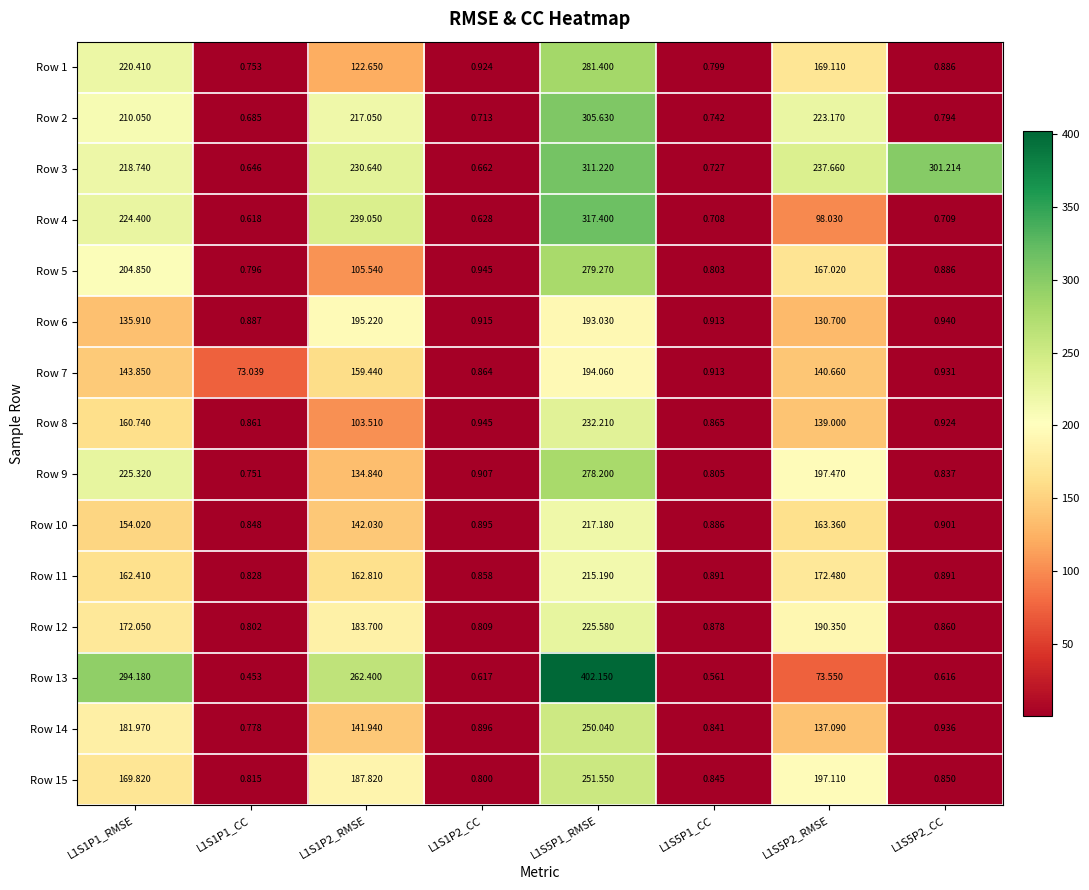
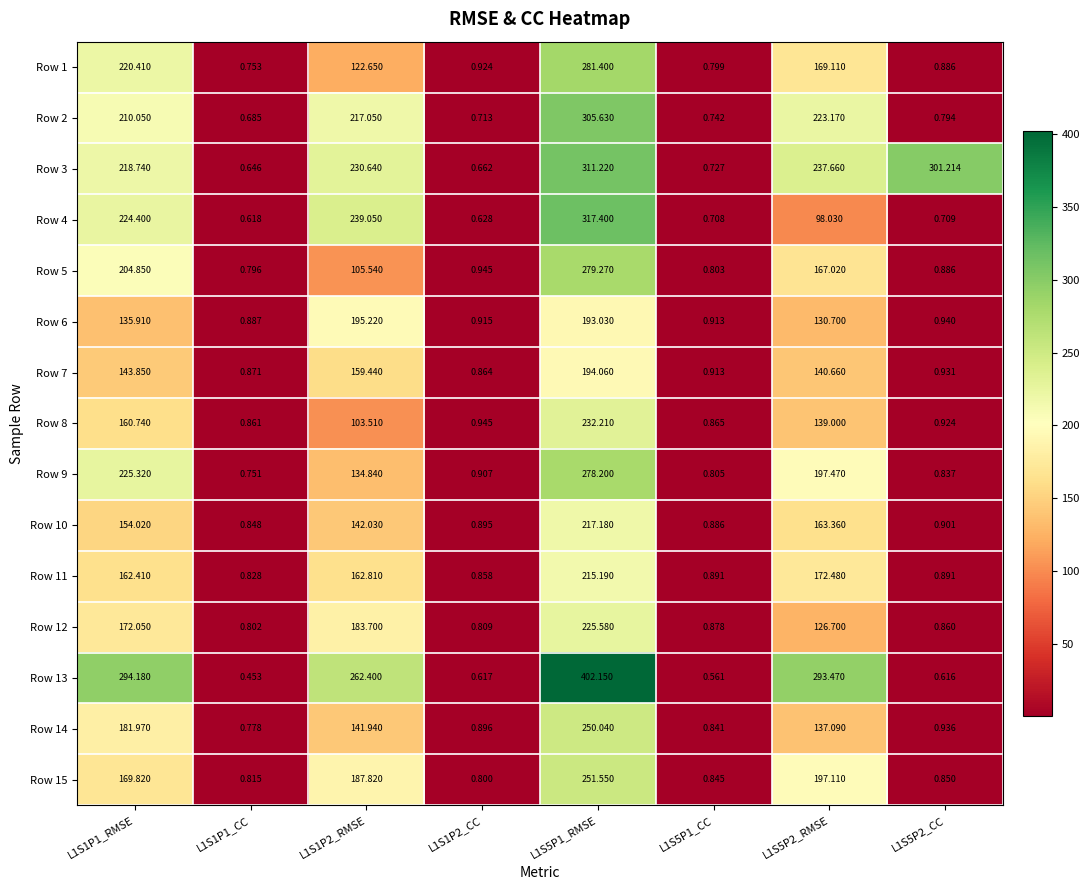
  {
    "Row 1": {
      "L1S1P1_RMSE": 220.410,
      "L1S1P1_CC": 0.753,
      "L1S1P2_RMSE": 122.650,
      "L1S1P2_CC": 0.924,
      "L1S5P1_RMSE": 281.400,
      "L1S5P1_CC": 0.799,
      "L1S5P2_RMSE": 169.110,
      "L1S5P2_CC": 0.886
    },
    "Row 2": {
      "L1S1P1_RMSE": 210.050,
      "L1S1P1_CC": 0.685,
      "L1S1P2_RMSE": 217.050,
      "L1S1P2_CC": 0.713,
      "L1S5P1_RMSE": 305.630,
      "L1S5P1_CC": 0.742,
      "L1S5P2_RMSE": 223.170,
      "L1S5P2_CC": 0.794
    },
    "Row 3": {
      "L1S1P1_RMSE": 218.740,
      "L1S1P1_CC": 0.646,
      "L1S1P2_RMSE": 230.640,
      "L1S1P2_CC": 0.662,
      "L1S5P1_RMSE": 311.220,
      "L1S5P1_CC": 0.727,
      "L1S5P2_RMSE": 237.660,
      "L1S5P2_CC": 301.214
    },
    "Row 4": {
      "L1S1P1_RMSE": 224.400,
      "L1S1P1_CC": 0.618,
      "L1S1P2_RMSE": 239.050,
      "L1S1P2_CC": 0.628,
      "L1S5P1_RMSE": 317.400,
      "L1S5P1_CC": 0.708,
      "L1S5P2_RMSE": 98.030,
      "L1S5P2_CC": 0.709
    },
    "Row 5": {
      "L1S1P1_RMSE": 204.850,
      "L1S1P1_CC": 0.796,
      "L1S1P2_RMSE": 105.540,
      "L1S1P2_CC": 0.945,
      "L1S5P1_RMSE": 279.270,
      "L1S5P1_CC": 0.803,
      "L1S5P2_RMSE": 167.020,
      "L1S5P2_CC": 0.886
    },
    "Row 6": {
      "L1S1P1_RMSE": 135.910,
      "L1S1P1_CC": 0.887,
      "L1S1P2_RMSE": 195.220,
      "L1S1P2_CC": 0.915,
      "L1S5P1_RMSE": 193.030,
      "L1S5P1_CC": 0.913,
      "L1S5P2_RMSE": 130.700,
      "L1S5P2_CC": 0.940
    },
    "Row 7": {
      "L1S1P1_RMSE": 143.850,
-     "L1S1P1_CC": 73.039,
+     "L1S1P1_CC": 0.871,
      "L1S1P2_RMSE": 159.440,
      "L1S1P2_CC": 0.864,
      "L1S5P1_RMSE": 194.060,
      "L1S5P1_CC": 0.913,
      "L1S5P2_RMSE": 140.660,
      "L1S5P2_CC": 0.931
    },
    "Row 8": {
      "L1S1P1_RMSE": 160.740,
      "L1S1P1_CC": 0.861,
      "L1S1P2_RMSE": 103.510,
      "L1S1P2_CC": 0.945,
      "L1S5P1_RMSE": 232.210,
      "L1S5P1_CC": 0.865,
      "L1S5P2_RMSE": 139.000,
      "L1S5P2_CC": 0.924
    },
    "Row 9": {
      "L1S1P1_RMSE": 225.320,
      "L1S1P1_CC": 0.751,
      "L1S1P2_RMSE": 134.840,
      "L1S1P2_CC": 0.907,
      "L1S5P1_RMSE": 278.200,
      "L1S5P1_CC": 0.805,
      "L1S5P2_RMSE": 197.470,
      "L1S5P2_CC": 0.837
    },
    "Row 10": {
      "L1S1P1_RMSE": 154.020,
      "L1S1P1_CC": 0.848,
      "L1S1P2_RMSE": 142.030,
      "L1S1P2_CC": 0.895,
      "L1S5P1_RMSE": 217.180,
      "L1S5P1_CC": 0.886,
      "L1S5P2_RMSE": 163.360,
      "L1S5P2_CC": 0.901
    },
    "Row 11": {
      "L1S1P1_RMSE": 162.410,
      "L1S1P1_CC": 0.828,
      "L1S1P2_RMSE": 162.810,
      "L1S1P2_CC": 0.858,
      "L1S5P1_RMSE": 215.190,
      "L1S5P1_CC": 0.891,
      "L1S5P2_RMSE": 172.480,
      "L1S5P2_CC": 0.891
    },
    "Row 12": {
      "L1S1P1_RMSE": 172.050,
      "L1S1P1_CC": 0.802,
      "L1S1P2_RMSE": 183.700,
      "L1S1P2_CC": 0.809,
      "L1S5P1_RMSE": 225.580,
      "L1S5P1_CC": 0.878,
-     "L1S5P2_RMSE": 190.350,
+     "L1S5P2_RMSE": 126.700,
      "L1S5P2_CC": 0.860
    },
    "Row 13": {
      "L1S1P1_RMSE": 294.180,
      "L1S1P1_CC": 0.453,
      "L1S1P2_RMSE": 262.400,
      "L1S1P2_CC": 0.617,
      "L1S5P1_RMSE": 402.150,
      "L1S5P1_CC": 0.561,
-     "L1S5P2_RMSE": 73.550,
+     "L1S5P2_RMSE": 293.470,
      "L1S5P2_CC": 0.616
    },
    "Row 14": {
      "L1S1P1_RMSE": 181.970,
      "L1S1P1_CC": 0.778,
      "L1S1P2_RMSE": 141.940,
      "L1S1P2_CC": 0.896,
      "L1S5P1_RMSE": 250.040,
      "L1S5P1_CC": 0.841,
      "L1S5P2_RMSE": 137.090,
      "L1S5P2_CC": 0.936
    },
    "Row 15": {
      "L1S1P1_RMSE": 169.820,
      "L1S1P1_CC": 0.815,
      "L1S1P2_RMSE": 187.820,
      "L1S1P2_CC": 0.800,
      "L1S5P1_RMSE": 251.550,
      "L1S5P1_CC": 0.845,
      "L1S5P2_RMSE": 197.110,
      "L1S5P2_CC": 0.850
    }
  }
